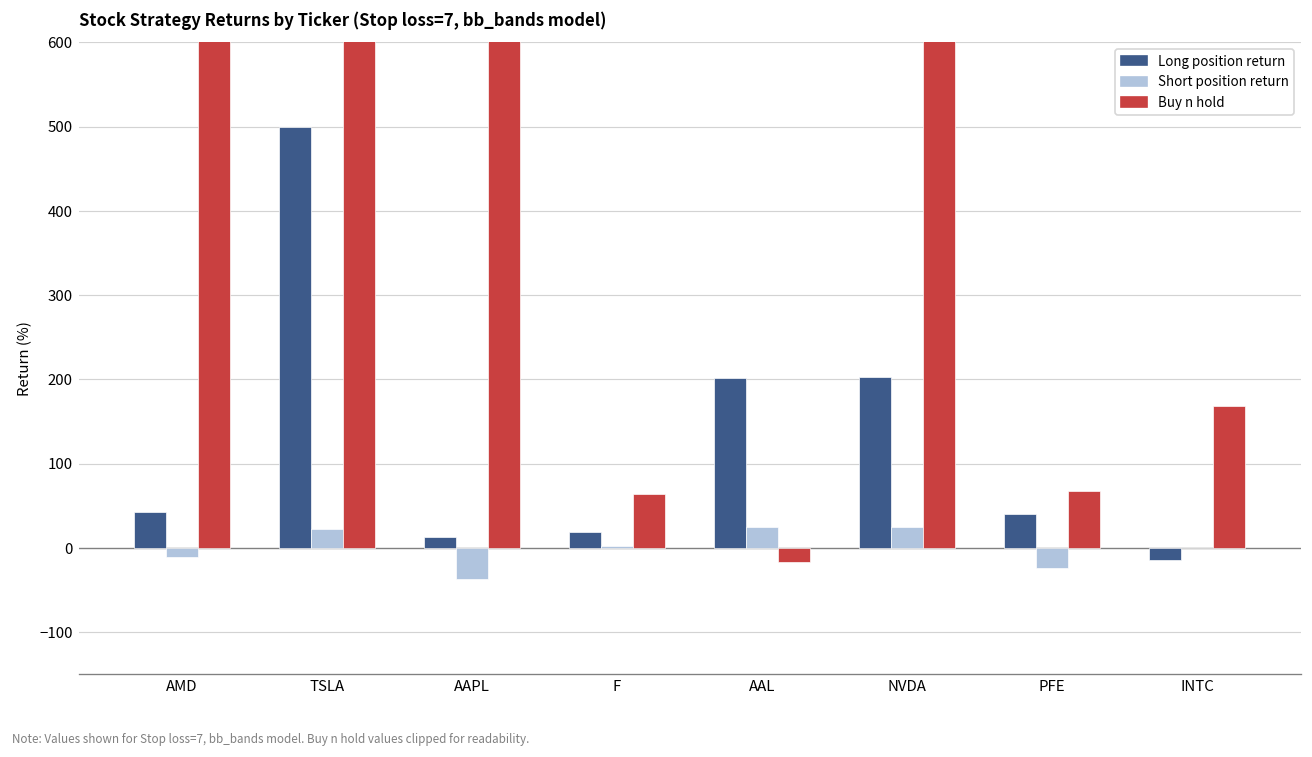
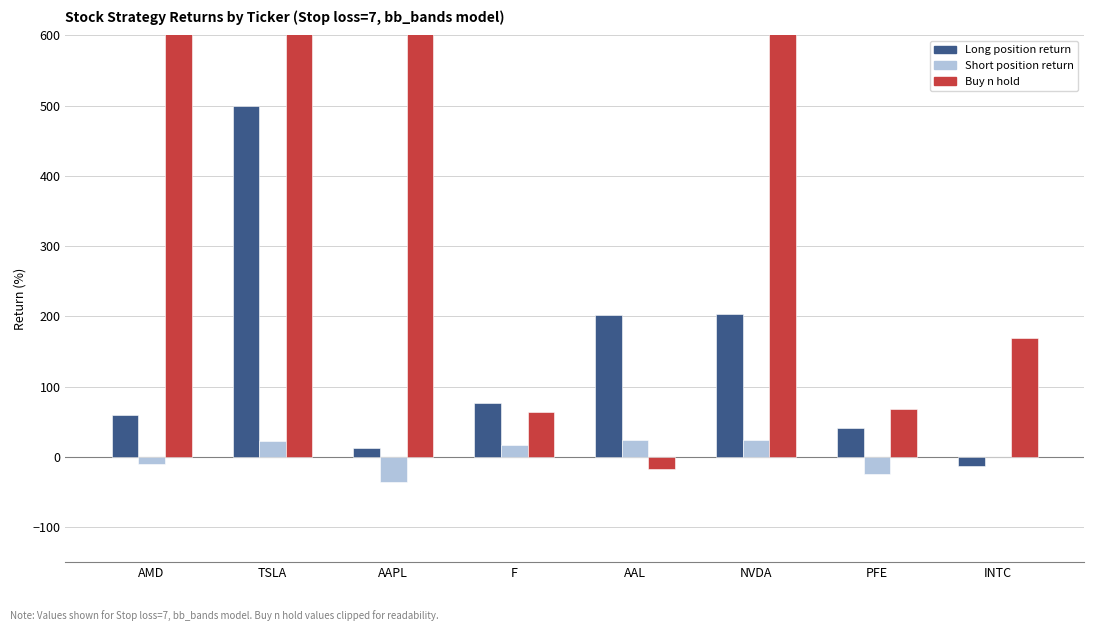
  {
    "Long position return": {
-     "AMD": 40,
+     "AMD": 60,
      "TSLA": 500,
      "AAPL": 10,
-     "F": 20,
+     "F": 80,
      "AAL": 200,
      "NVDA": 200,
      "PFE": 40,
      "INTC": -10
    },
    "Short position return": {
      "AMD": -10,
      "TSLA": 20,
      "AAPL": -40,
-     "F": 0,
+     "F": 20,
      "AAL": 20,
      "NVDA": 20,
      "PFE": -20
    },
    "Buy n hold": {
      "F": 60,
      "AAL": -20,
      "PFE": 70,
      "INTC": 170
    }
  }
